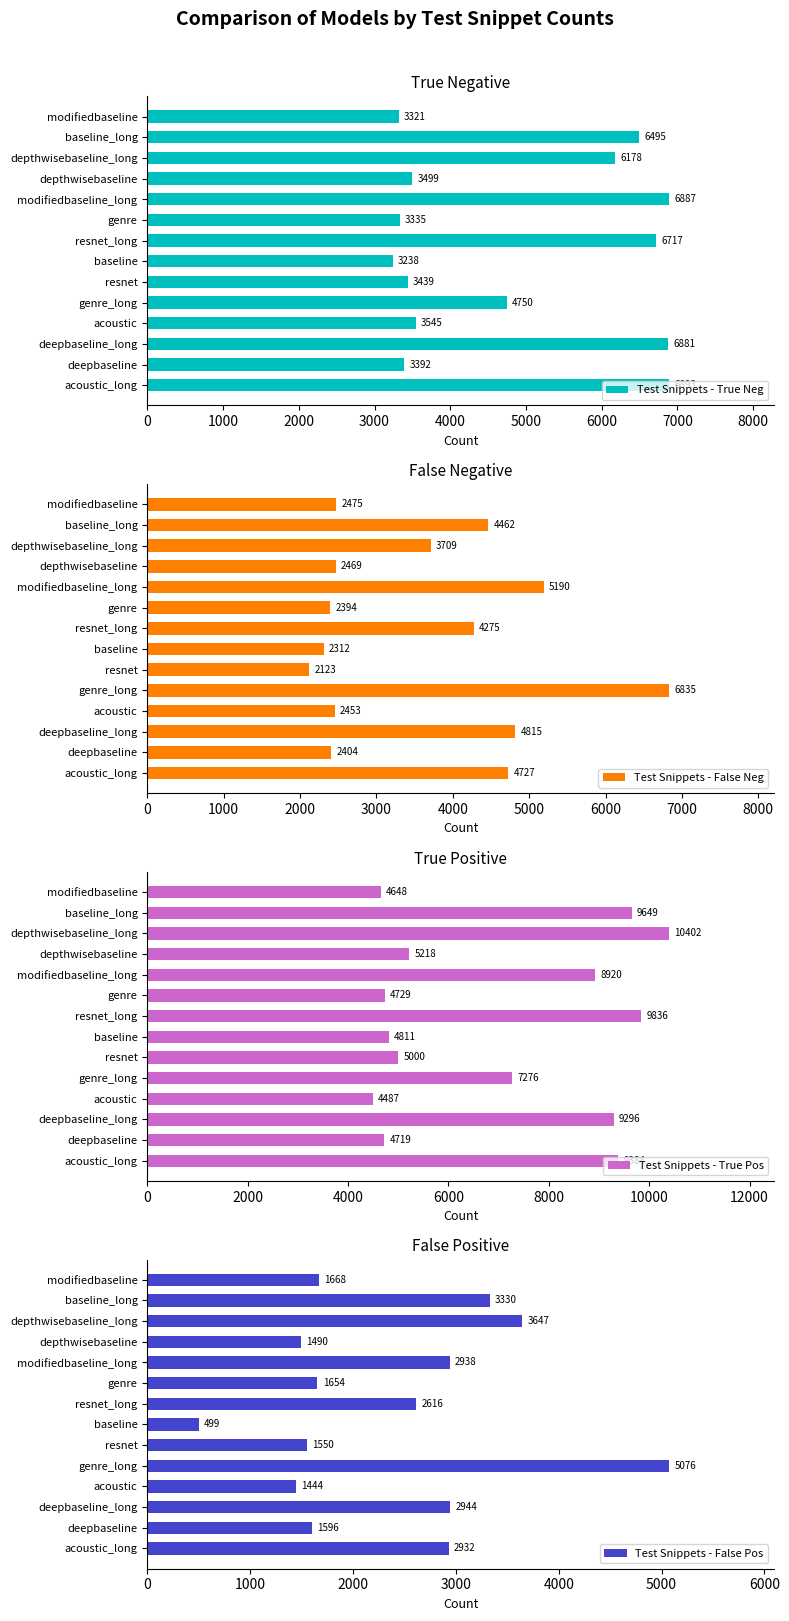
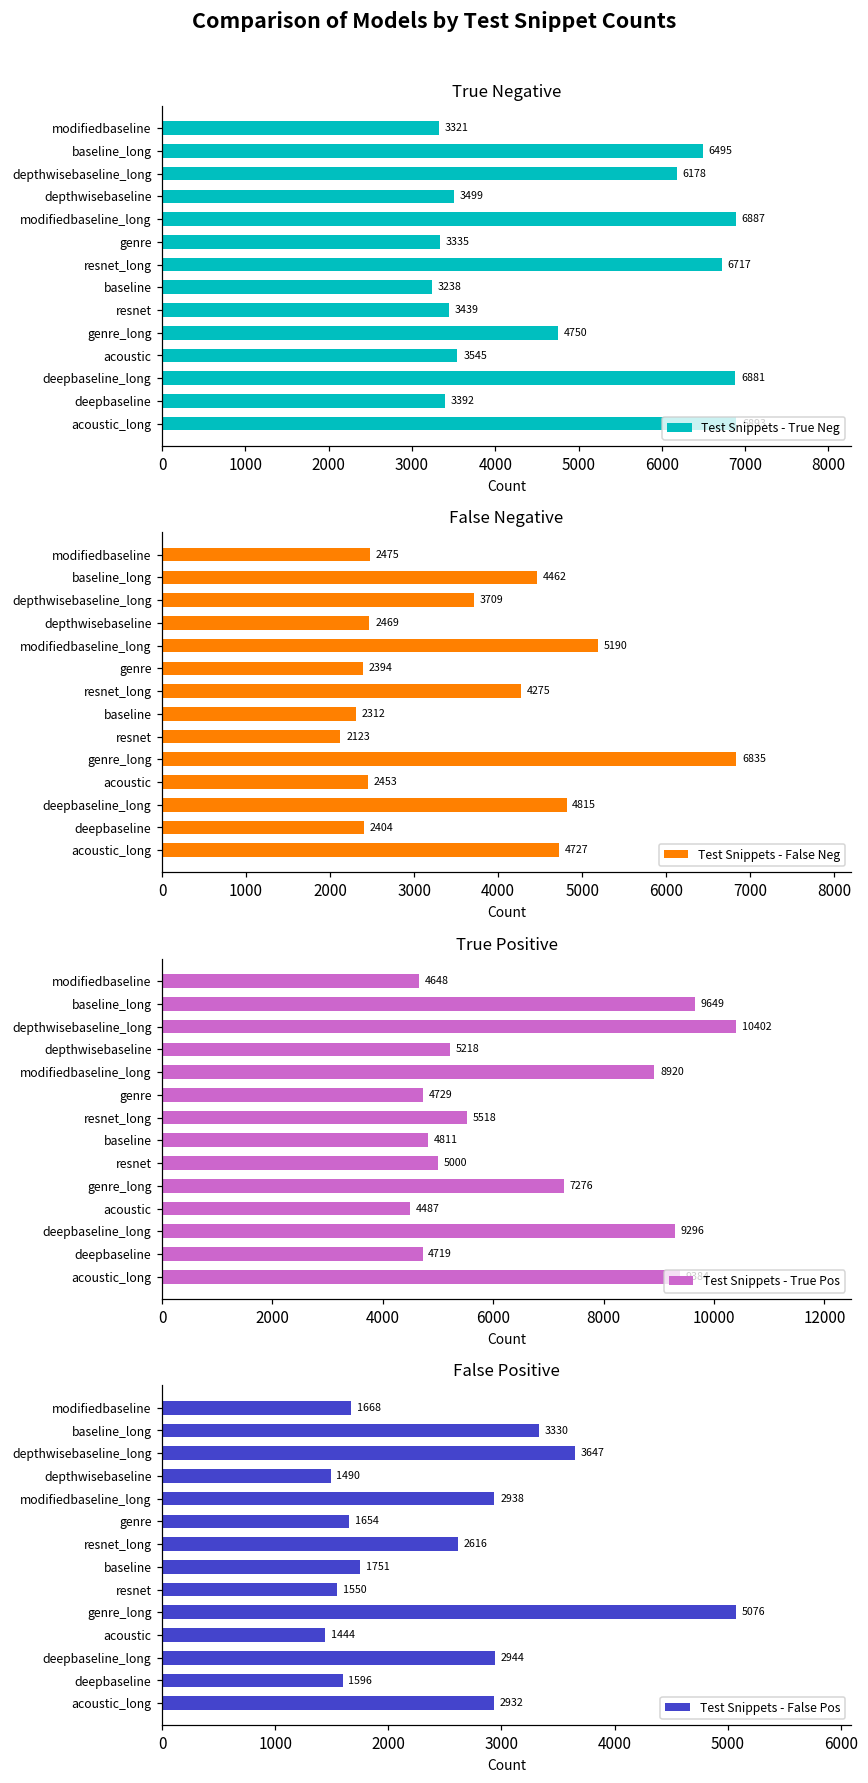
  {
    "True Negative": {
      "modifiedbaseline": 3321,
      "baseline_long": 6495,
      "depthwisebaseline_long": 6178,
      "depthwisebaseline": 3499,
      "modifiedbaseline_long": 6887,
      "genre": 3335,
      "resnet_long": 6717,
      "baseline": 3238,
      "resnet": 3439,
      "genre_long": 4750,
      "acoustic": 3545,
      "deepbaseline_long": 6881,
      "deepbaseline": 3392
    },
    "False Negative": {
      "modifiedbaseline": 2475,
      "baseline_long": 4462,
      "depthwisebaseline_long": 3709,
      "depthwisebaseline": 2469,
      "modifiedbaseline_long": 5190,
      "genre": 2394,
      "resnet_long": 4275,
      "baseline": 2312,
      "resnet": 2123,
      "genre_long": 6835,
      "acoustic": 2453,
      "deepbaseline_long": 4815,
      "deepbaseline": 2404,
      "acoustic_long": 4727
    },
    "True Positive": {
      "modifiedbaseline": 4648,
      "baseline_long": 9649,
      "depthwisebaseline_long": 10402,
      "depthwisebaseline": 5218,
      "modifiedbaseline_long": 8920,
      "genre": 4729,
-     "resnet_long": 9836,
+     "resnet_long": 5518,
      "baseline": 4811,
      "resnet": 5000,
      "genre_long": 7276,
      "acoustic": 4487,
      "deepbaseline_long": 9296,
      "deepbaseline": 4719
    },
    "False Positive": {
      "modifiedbaseline": 1668,
      "baseline_long": 3330,
      "depthwisebaseline_long": 3647,
      "depthwisebaseline": 1490,
      "modifiedbaseline_long": 2938,
      "genre": 1654,
      "resnet_long": 2616,
-     "baseline": 499,
+     "baseline": 1751,
      "resnet": 1550,
      "genre_long": 5076,
      "acoustic": 1444,
      "deepbaseline_long": 2944,
      "deepbaseline": 1596,
      "acoustic_long": 2932
    }
  }
